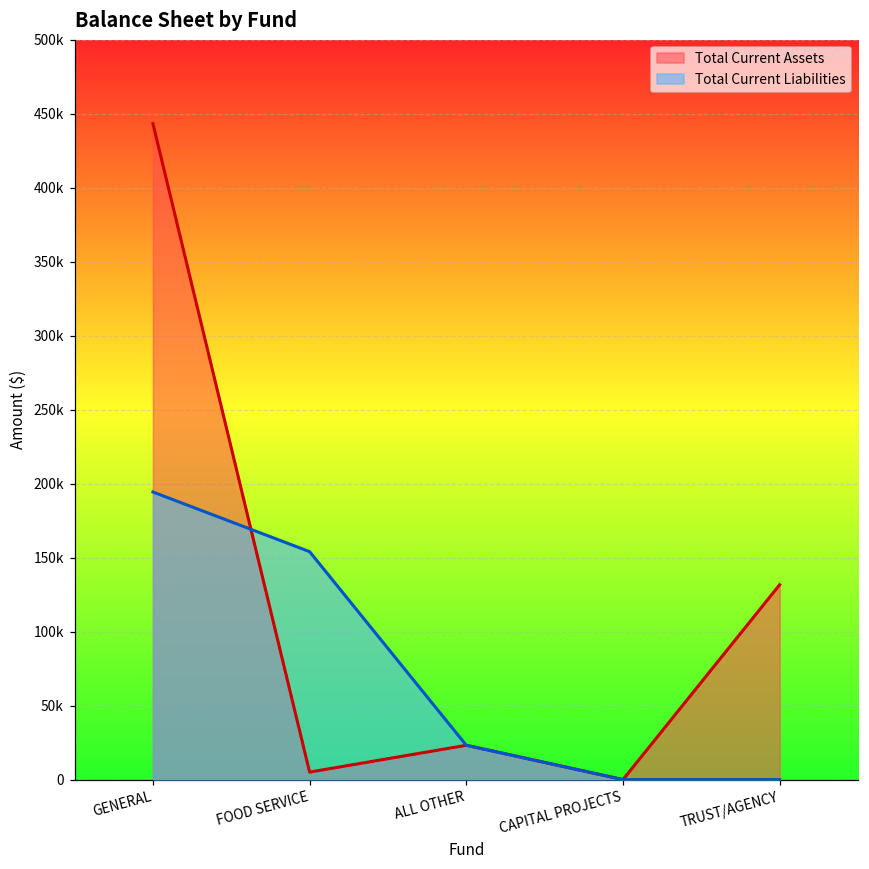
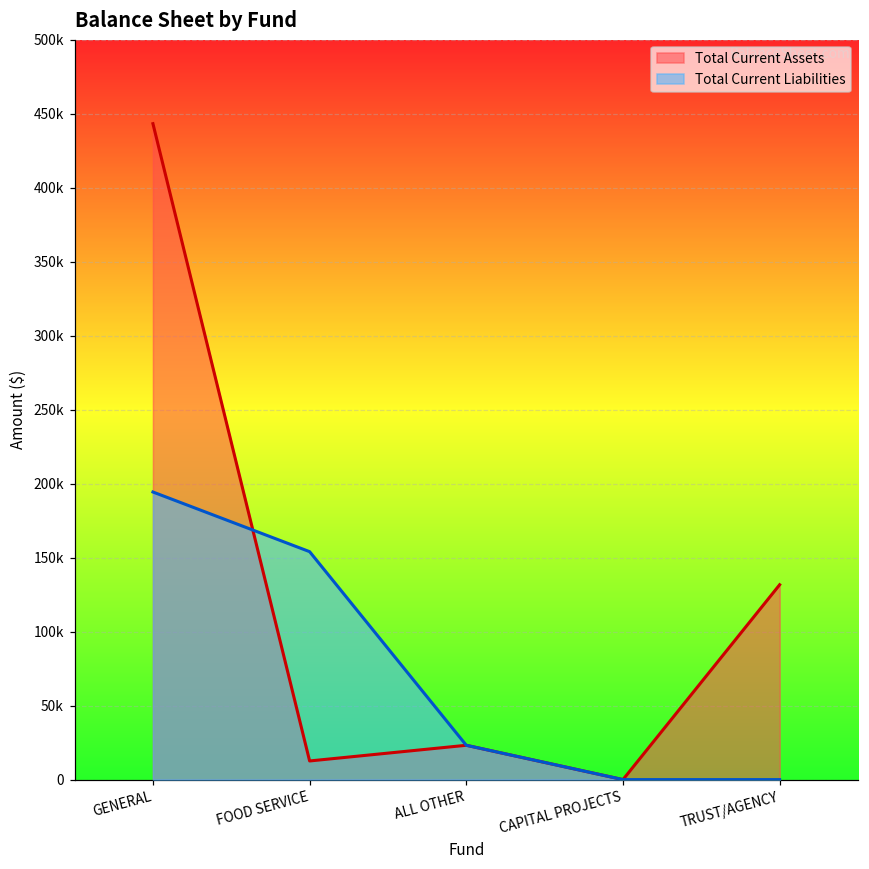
  {
    "Total Current Assets": {
      "GENERAL": 443000,
-     "FOOD SERVICE": 5000,
+     "FOOD SERVICE": 13000,
      "TRUST/AGENCY": 132000
    },
    "Total Current Liabilities": {
      "GENERAL": 194000,
      "FOOD SERVICE": 154000,
      "TRUST/AGENCY": 0
    }
  }
